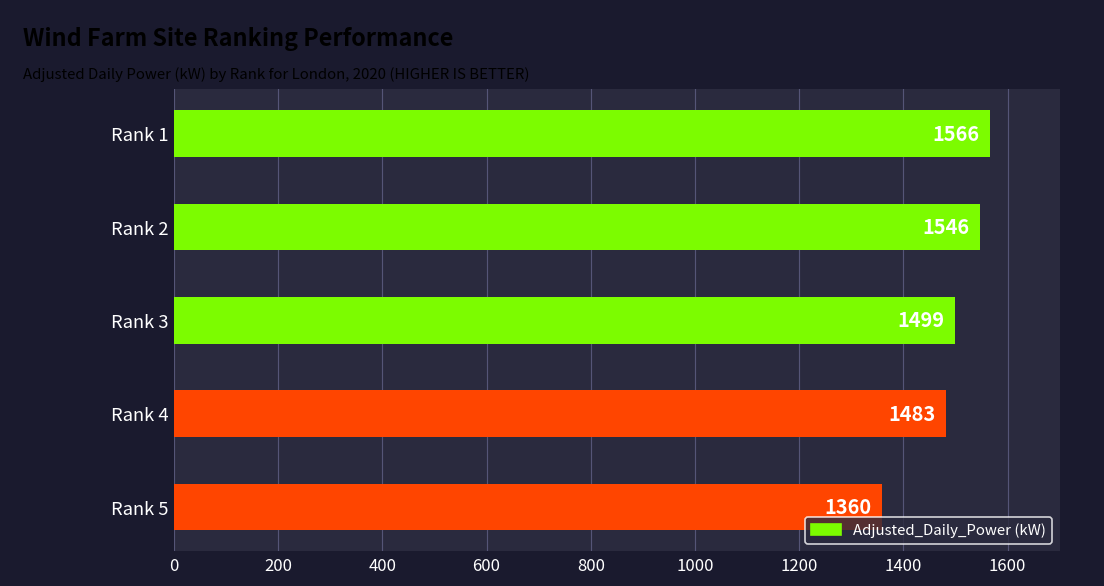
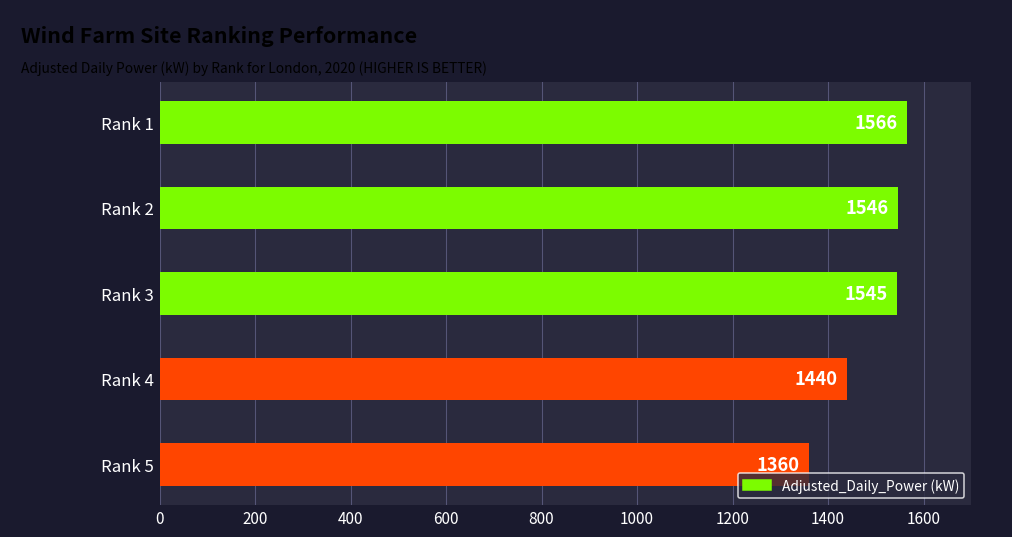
  {
    "Rank 1": 1566,
    "Rank 2": 1546,
-   "Rank 3": 1499,
-   "Rank 4": 1483
+   "Rank 3": 1545,
+   "Rank 4": 1440
  }
